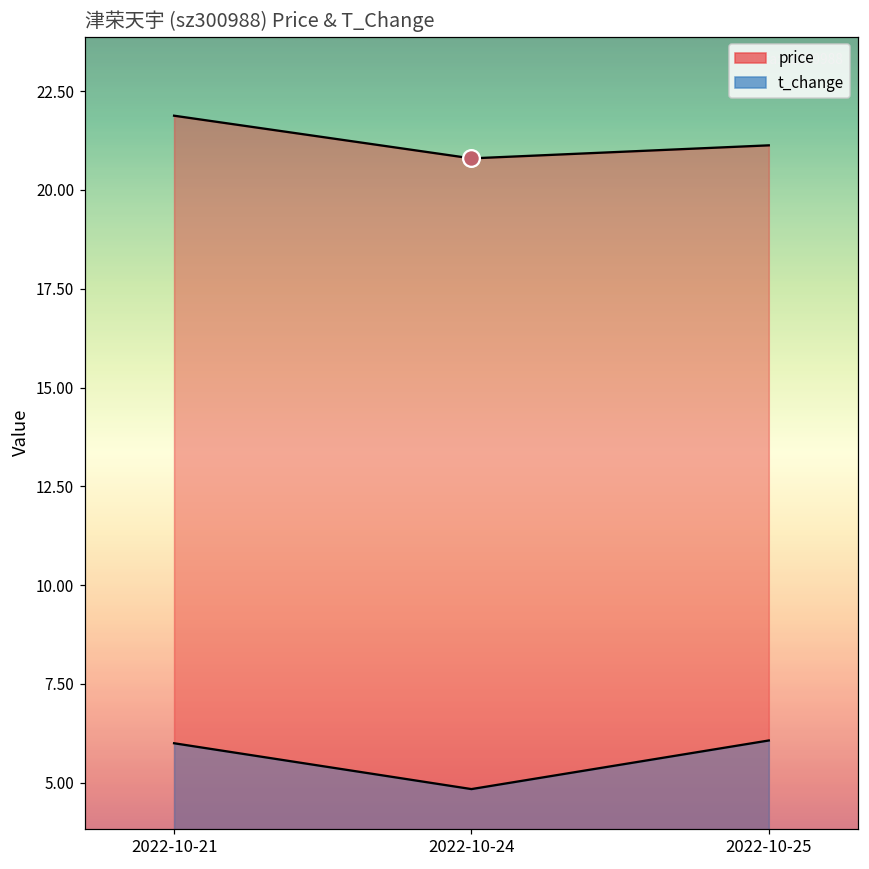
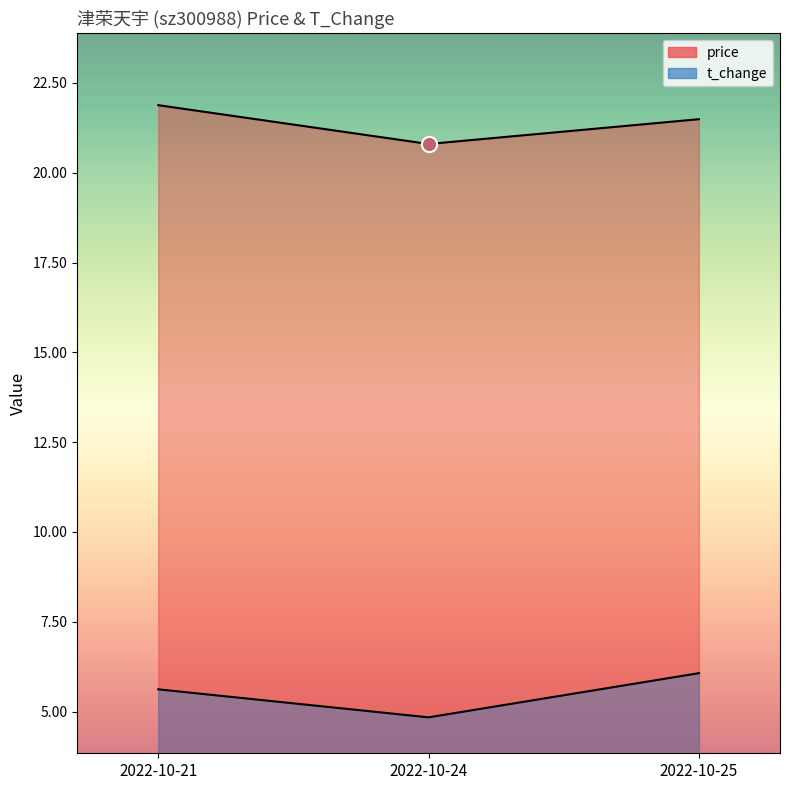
  {
    "price": {
      "2022-10-21": 21.9,
-     "2022-10-25": 21.1
+     "2022-10-25": 21.5
    },
    "t_change": {
-     "2022-10-21": 6.0,
+     "2022-10-21": 5.6,
      "2022-10-24": 4.8,
      "2022-10-25": 6.1
    }
  }
